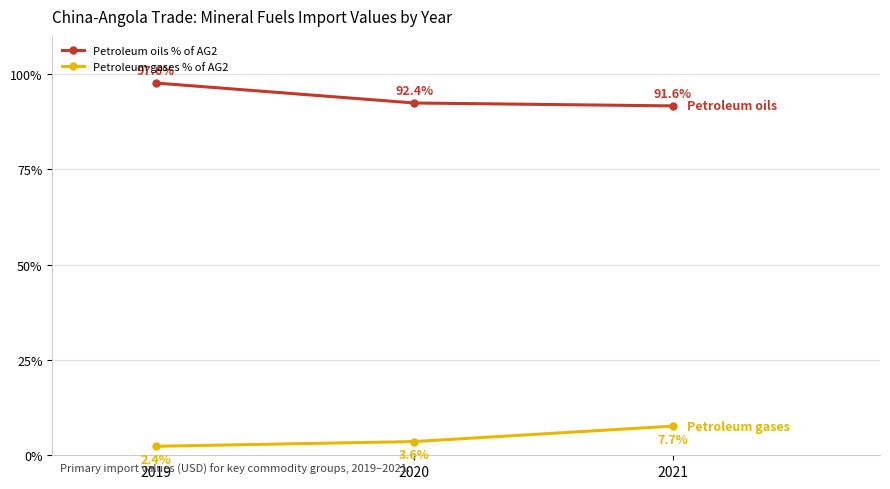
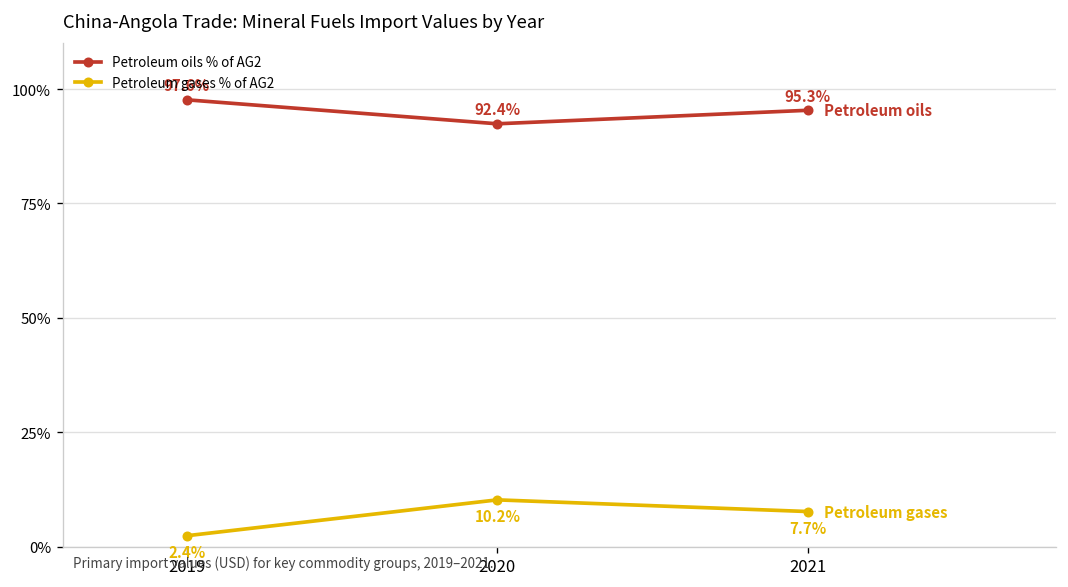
  {
    "Petroleum oils % of AG2": {
      "2019": "97.6%",
      "2020": "92.4%",
-     "2021": "91.6%"
+     "2021": "95.3%"
    },
    "Petroleum gases % of AG2": {
      "2019": "2.4%",
-     "2020": "3.6%",
+     "2020": "10.2%",
      "2021": "7.7%"
    }
  }
